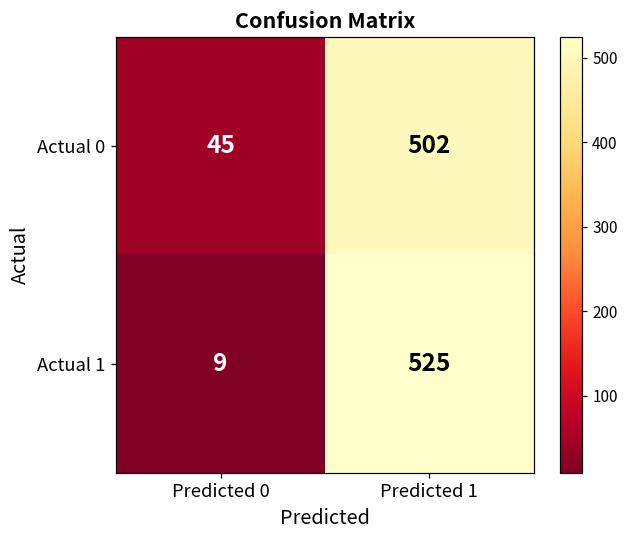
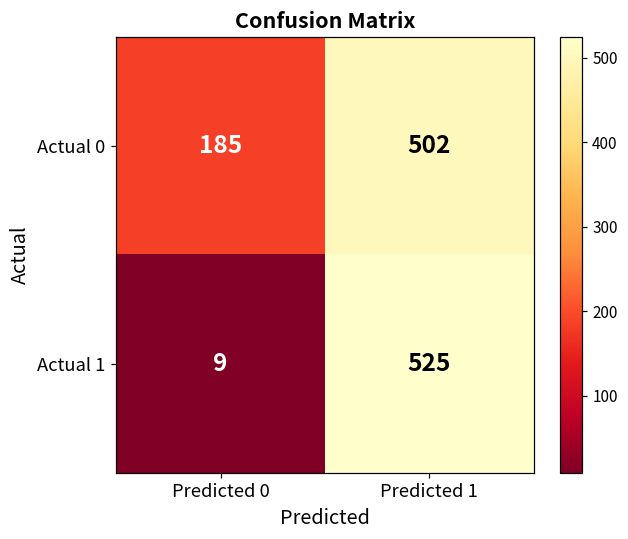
  {
    "Actual 0": {
-     "Predicted 0": 45,
+     "Predicted 0": 185,
      "Predicted 1": 502
    },
    "Actual 1": {
      "Predicted 0": 9,
      "Predicted 1": 525
    }
  }
